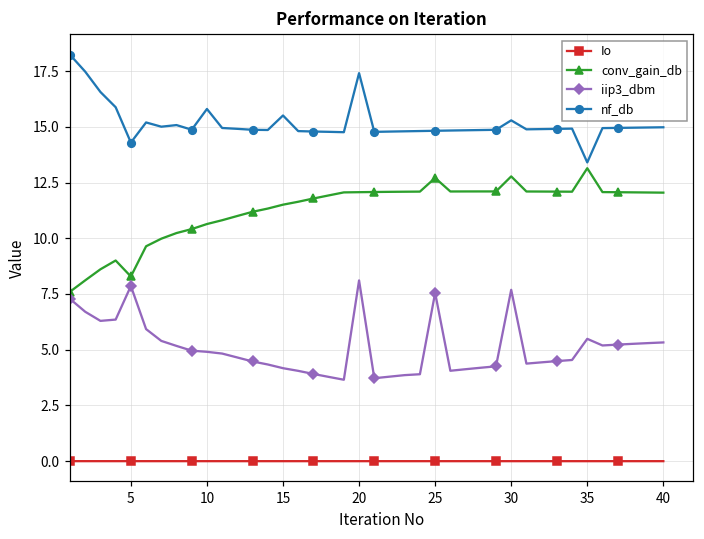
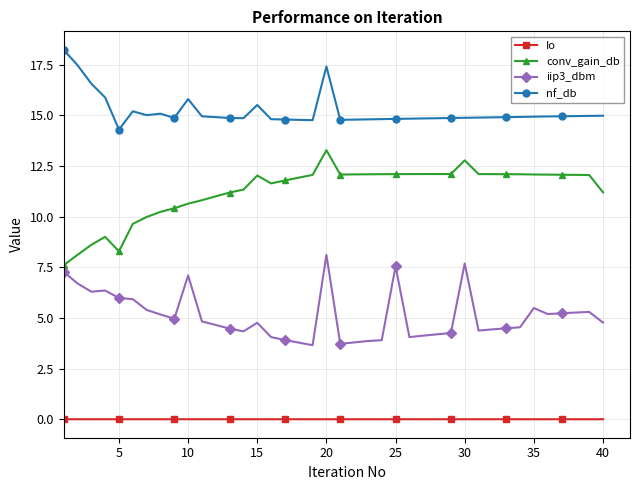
  {
    "Io": {
      "5": 0.0,
      "10": 0.0,
      "15": 0.0,
      "20": 0.0,
      "25": 0.0,
      "30": 0.0,
      "35": 0.0,
      "40": 0.0
    },
    "conv_gain_db": {
      "5": 8.3,
      "10": 10.6,
-     "15": 11.5,
-     "20": 12.1,
-     "25": 12.7,
+     "15": 12.0,
+     "20": 13.3,
+     "25": 12.1,
      "30": 12.8,
-     "35": 13.1,
-     "40": 12.0
+     "35": 12.1,
+     "40": 11.2
    },
    "iip3_dbm": {
-     "5": 7.9,
-     "10": 4.9,
-     "15": 4.2,
+     "5": 6.0,
+     "10": 7.1,
+     "15": 4.8,
      "20": 8.1,
      "25": 7.5,
      "30": 7.7,
      "35": 5.5,
-     "40": 5.3
+     "40": 4.8
    },
    "nf_db": {
      "5": 14.3,
      "10": 15.8,
      "15": 15.5,
      "20": 17.4,
      "25": 14.8,
-     "30": 15.3,
-     "35": 13.4,
+     "30": 14.9,
+     "35": 14.9,
      "40": 15.0
    }
  }
